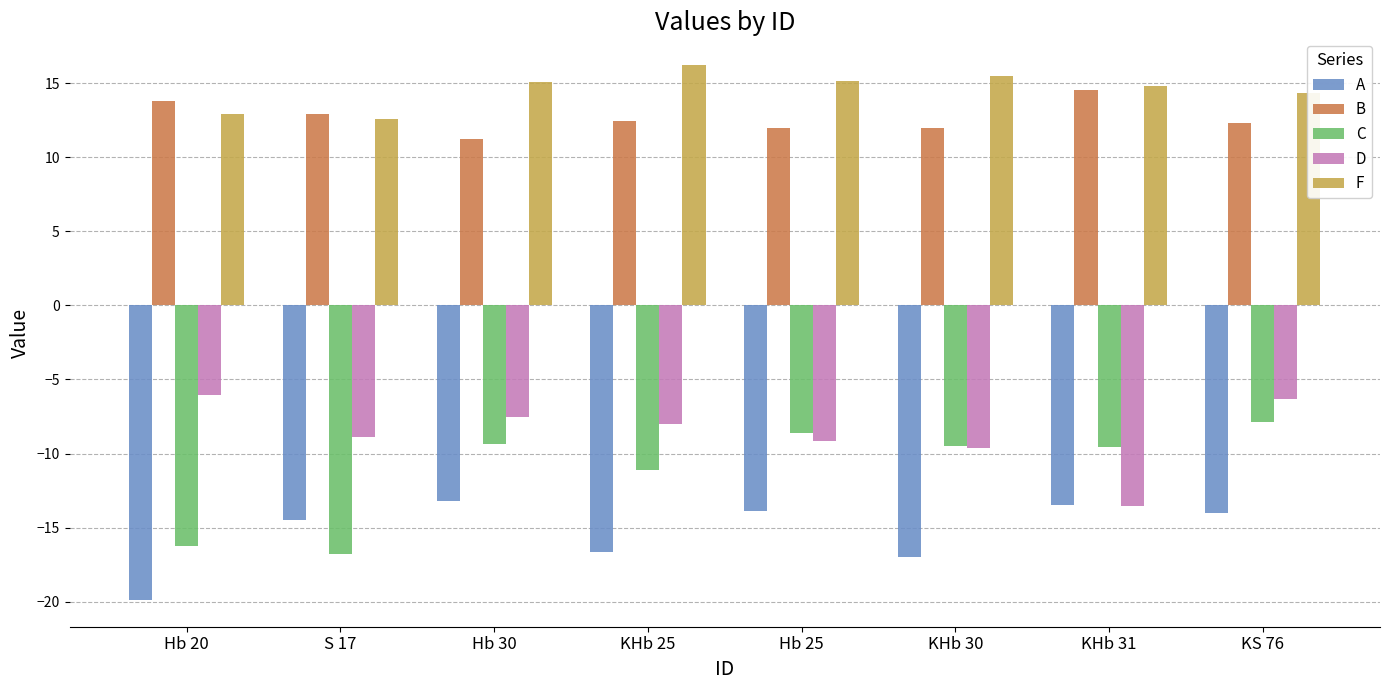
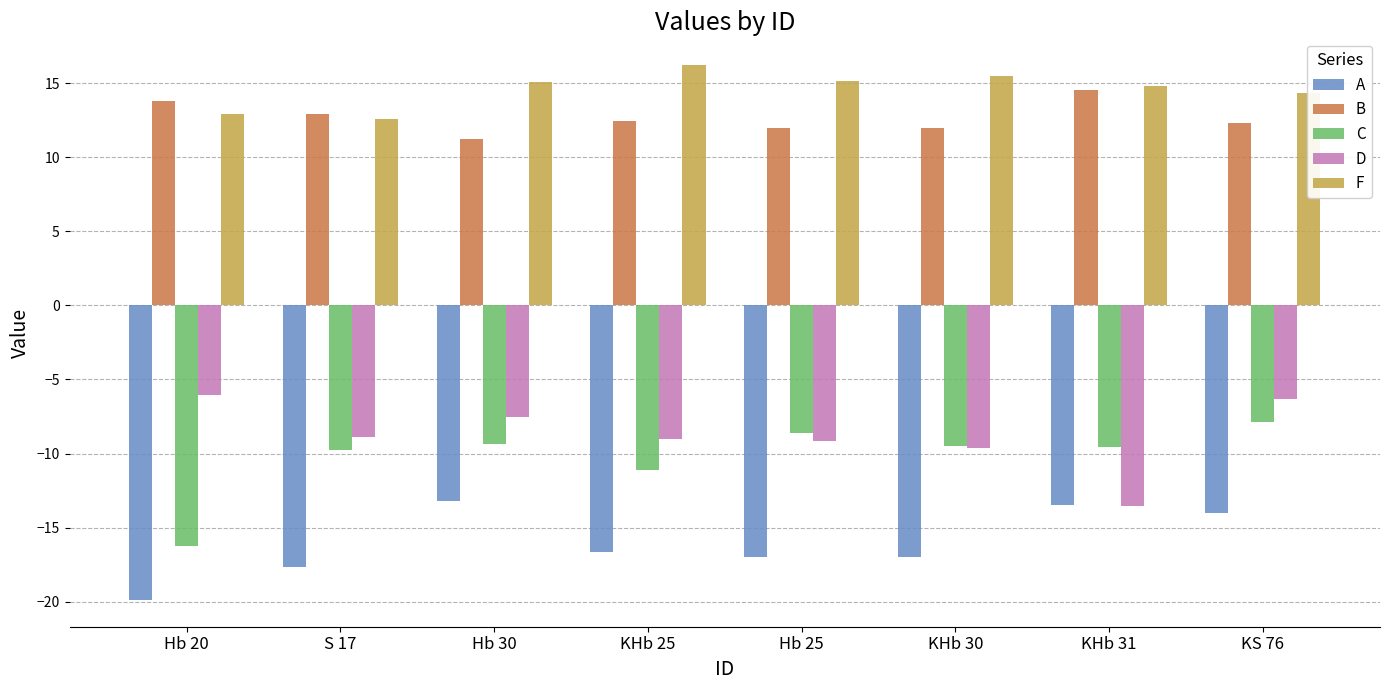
  {
    "A": {
      "Hb 20": -19.9,
-     "S 17": -14.5,
+     "S 17": -17.7,
      "Hb 30": -13.2,
      "KHb 25": -16.7,
-     "Hb 25": -13.9,
+     "Hb 25": -17.0,
      "KHb 30": -17.0,
      "KHb 31": -13.5,
      "KS 76": -14.0
    },
    "C": {
      "Hb 20": -16.3,
-     "S 17": -16.8,
+     "S 17": -9.8,
      "Hb 30": -9.4,
      "KHb 25": -11.1,
      "Hb 25": -8.6,
      "KHb 30": -9.5,
      "KHb 31": -9.6,
      "KS 76": -7.9
    },
    "D": {
      "Hb 20": -6.0,
      "S 17": -8.9,
      "Hb 30": -7.5,
-     "KHb 25": -8.0,
+     "KHb 25": -9.0,
      "Hb 25": -9.1,
      "KHb 30": -9.6,
      "KHb 31": -13.5,
      "KS 76": -6.3
    }
  }
